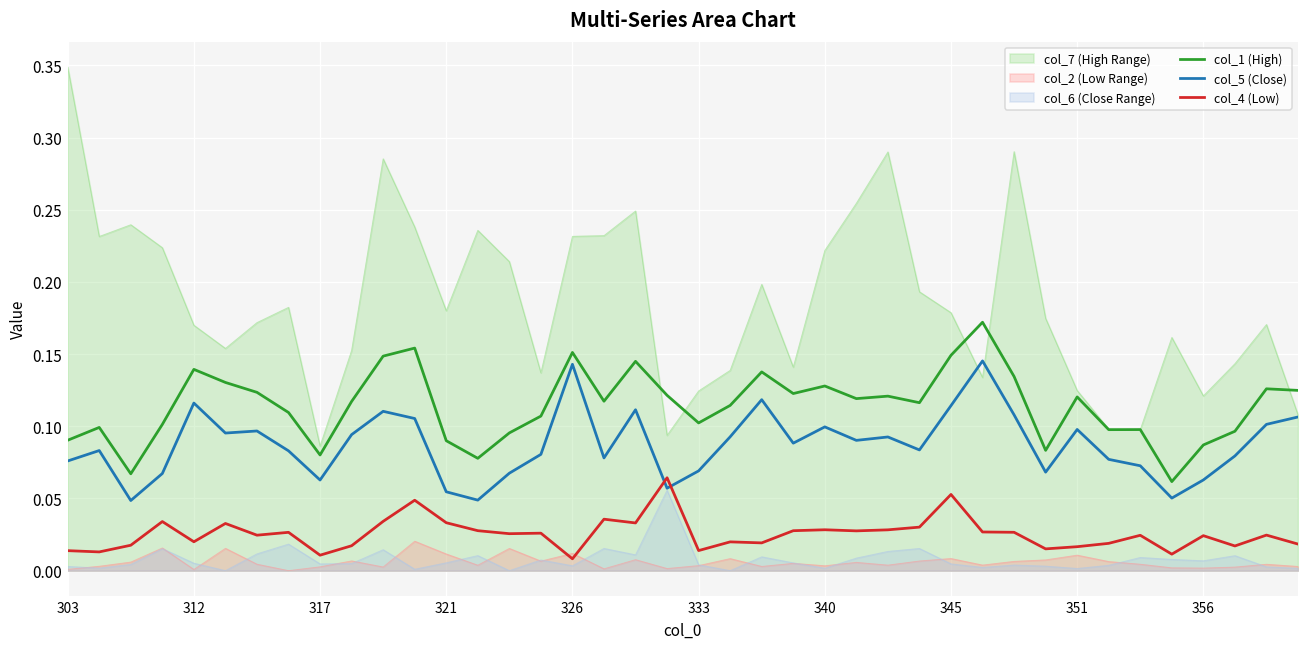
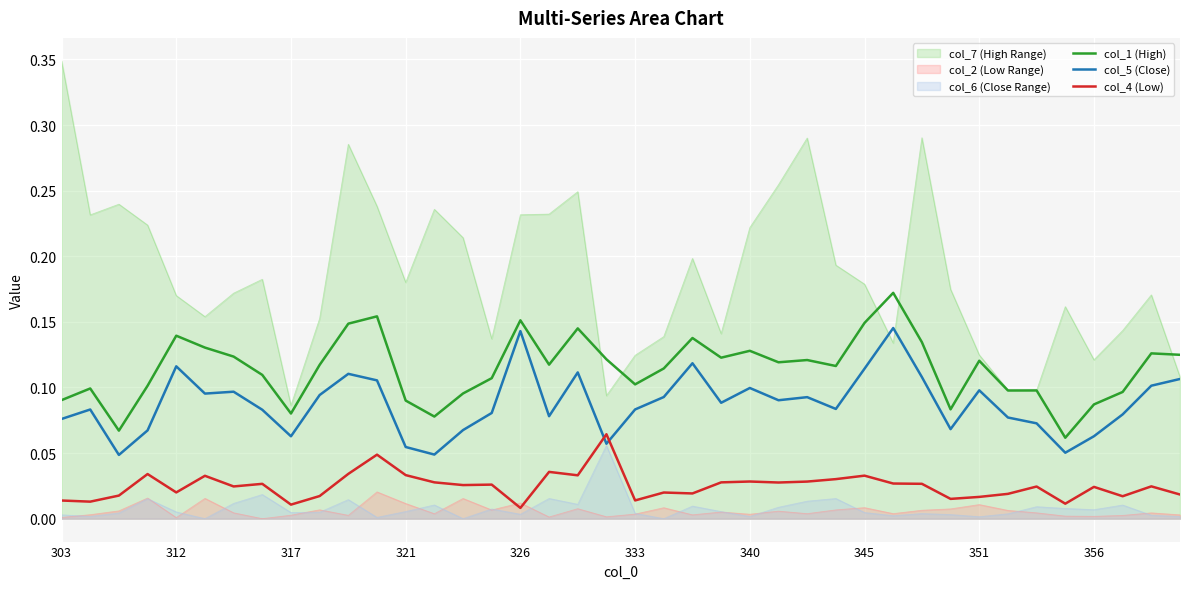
  {
    "col_2 (Low Range)": {
      "303": 0.001,
      "312": 0.001,
      "317": 0.003,
      "321": 0.012,
      "326": 0.012,
      "345": 0.008,
      "351": 0.011,
      "356": 0.002
    },
    "col_1 (High)": {
      "303": 0.090,
      "312": 0.139,
      "317": 0.080,
      "321": 0.090,
      "326": 0.151,
      "333": 0.102,
      "340": 0.128,
      "345": 0.149,
      "351": 0.120,
      "356": 0.087
    },
    "col_5 (Close)": {
      "303": 0.076,
      "312": 0.116,
      "317": 0.063,
      "321": 0.055,
      "326": 0.143,
-     "333": 0.069,
+     "333": 0.083,
      "340": 0.100,
      "345": 0.114,
      "351": 0.098,
      "356": 0.063
    },
    "col_4 (Low)": {
      "303": 0.014,
      "312": 0.020,
      "317": 0.011,
      "321": 0.033,
      "326": 0.008,
      "333": 0.014,
      "340": 0.028,
-     "345": 0.053,
+     "345": 0.033,
      "351": 0.017,
      "356": 0.024
    }
  }
